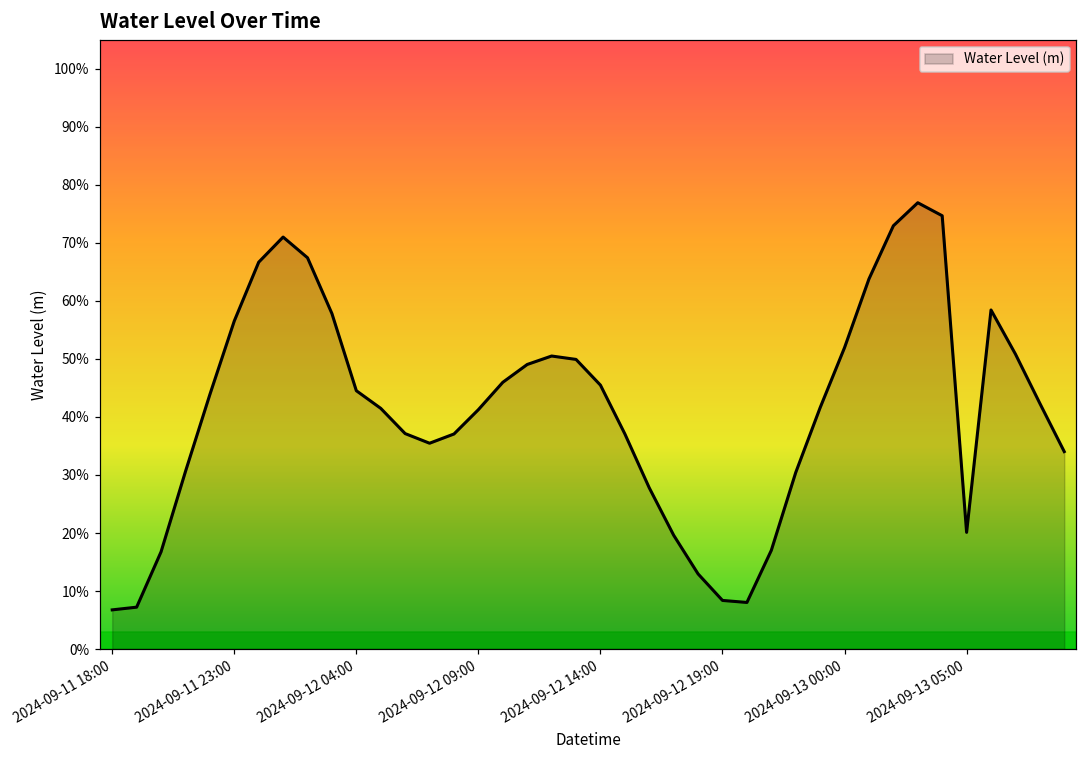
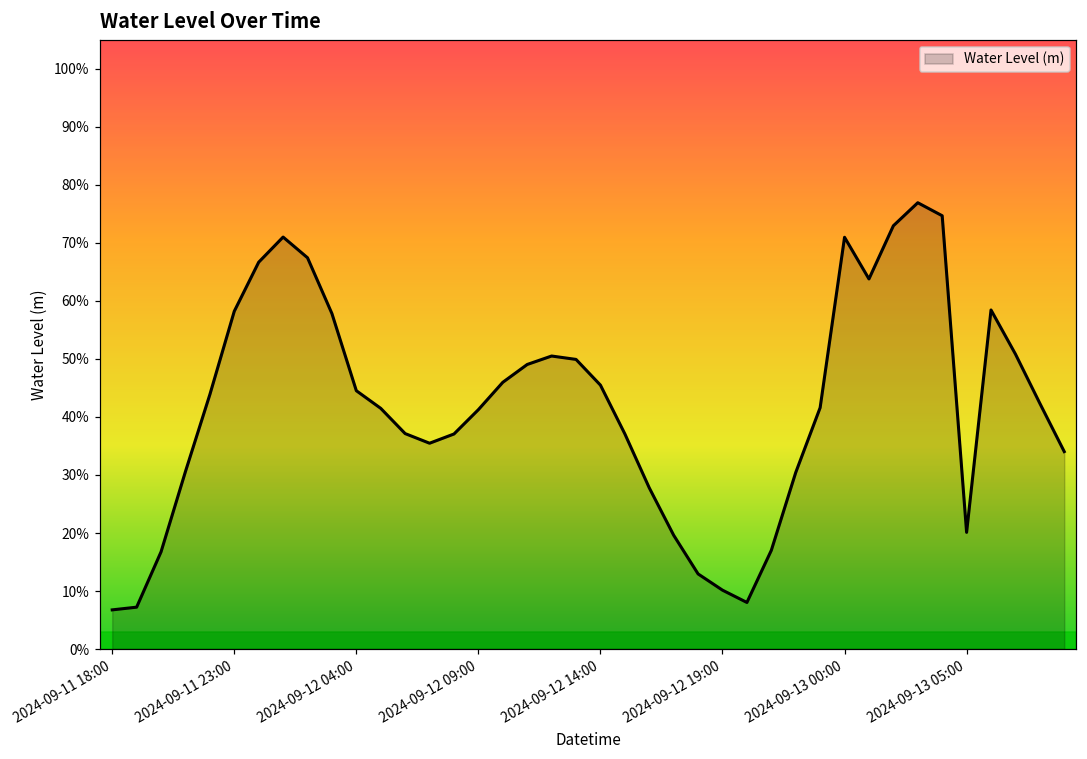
  {
    "2024-09-11 18:00": "7%",
-   "2024-09-11 23:00": "57%",
+   "2024-09-11 23:00": "58%",
    "2024-09-12 04:00": "45%",
    "2024-09-12 09:00": "41%",
    "2024-09-12 14:00": "45%",
-   "2024-09-12 19:00": "8%",
-   "2024-09-13 00:00": "52%",
+   "2024-09-12 19:00": "10%",
+   "2024-09-13 00:00": "71%",
    "2024-09-13 05:00": "20%"
  }
